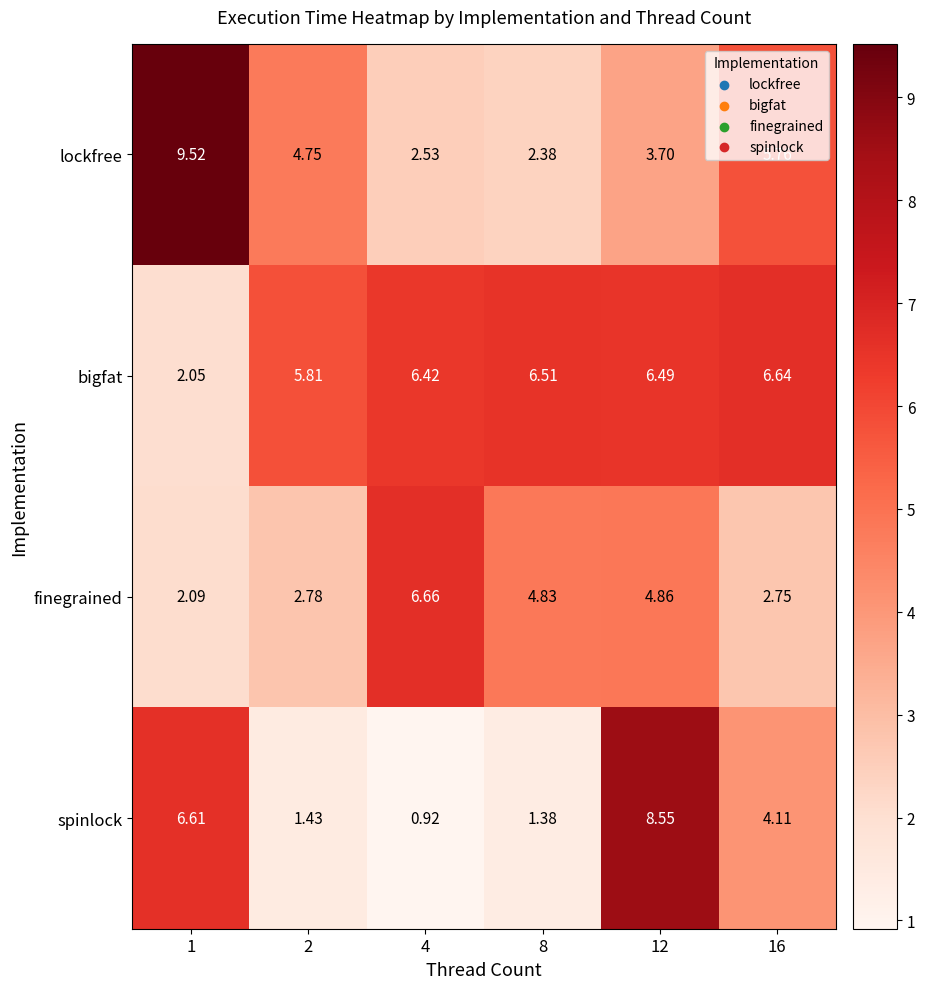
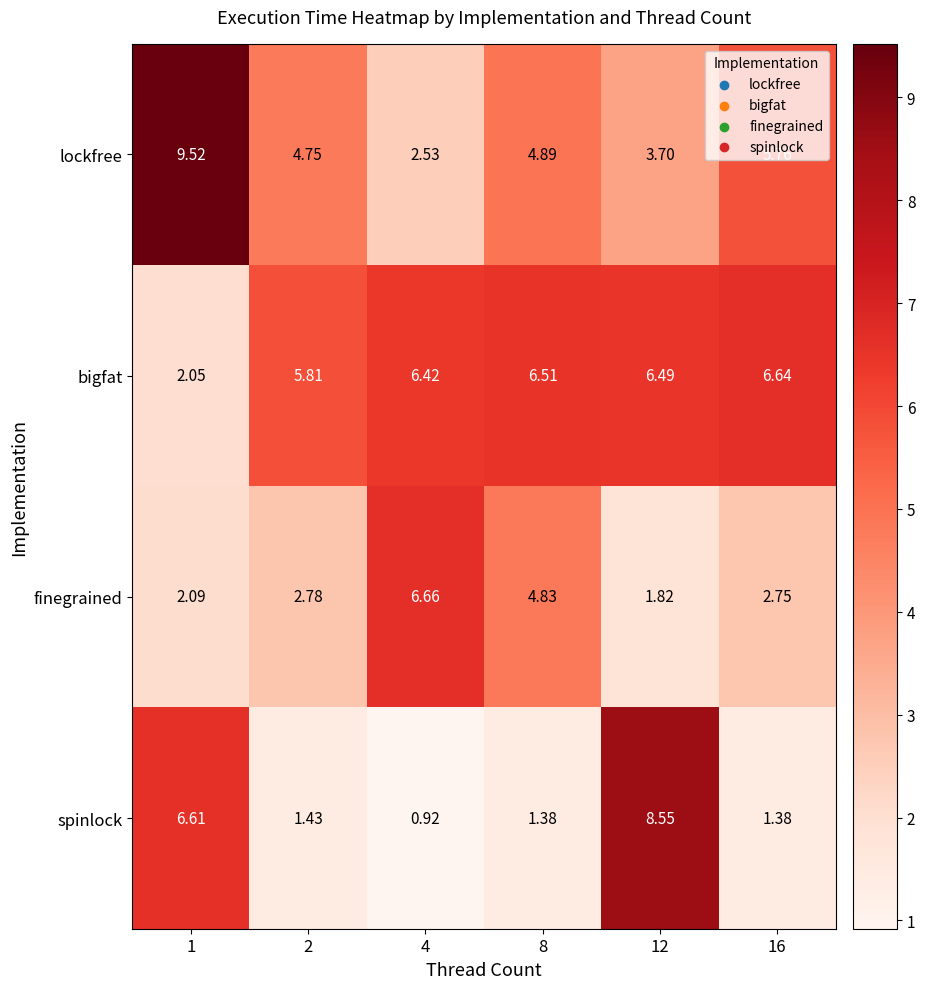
  {
    "lockfree": {
      "1": 9.52,
      "2": 4.75,
      "4": 2.53,
-     "8": 2.38,
+     "8": 4.89,
      "12": 3.70
    },
    "bigfat": {
      "1": 2.05,
      "2": 5.81,
      "4": 6.42,
      "8": 6.51,
      "12": 6.49,
      "16": 6.64
    },
    "finegrained": {
      "1": 2.09,
      "2": 2.78,
      "4": 6.66,
      "8": 4.83,
-     "12": 4.86,
+     "12": 1.82,
      "16": 2.75
    },
    "spinlock": {
      "1": 6.61,
      "2": 1.43,
      "4": 0.92,
      "8": 1.38,
      "12": 8.55,
-     "16": 4.11
+     "16": 1.38
    }
  }
